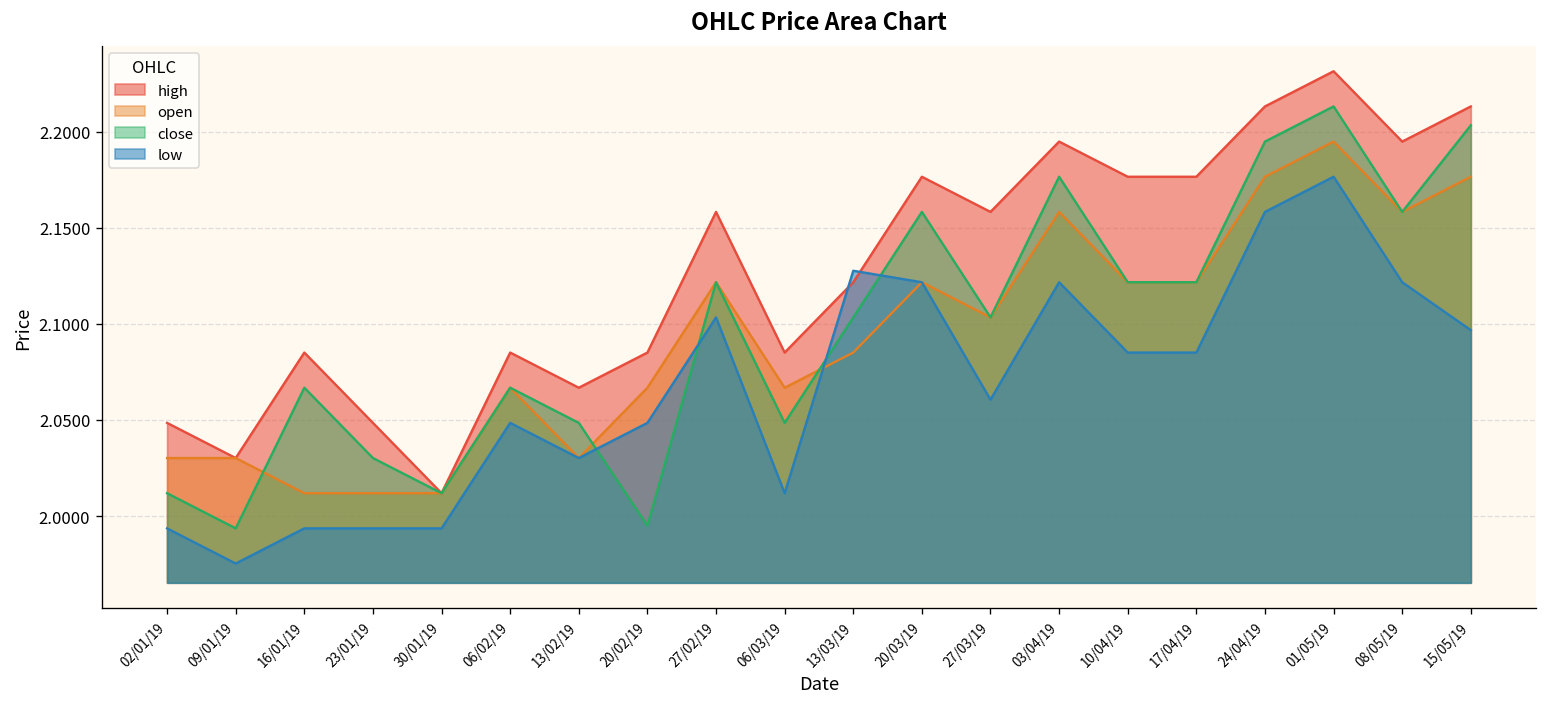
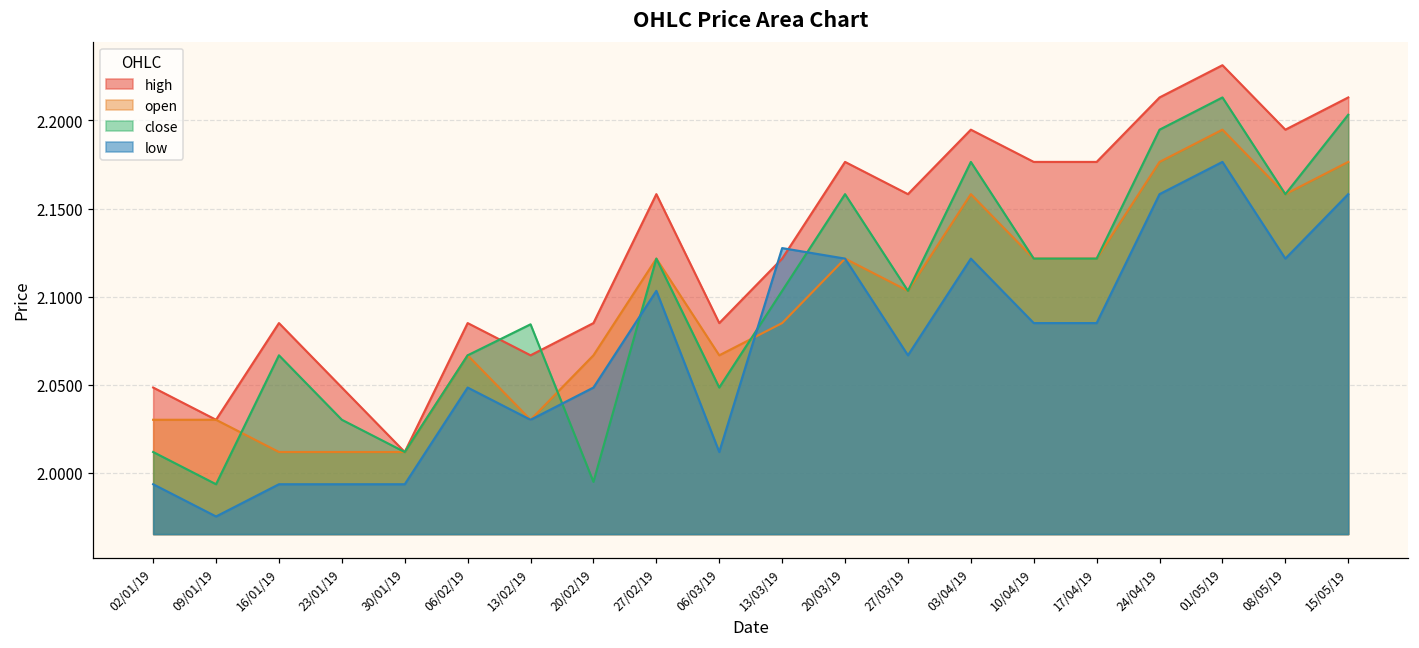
  {
    "close": {
      "02/01/19": 2.012,
      "09/01/19": 1.994,
      "16/01/19": 2.067,
      "23/01/19": 2.030,
-     "13/02/19": 2.048,
+     "13/02/19": 2.084,
      "20/02/19": 1.995,
      "06/03/19": 2.048,
      "13/03/19": 2.103,
      "20/03/19": 2.158,
      "03/04/19": 2.176,
      "24/04/19": 2.195,
      "01/05/19": 2.213,
      "15/05/19": 2.203
    },
    "low": {
      "02/01/19": 1.994,
      "09/01/19": 1.975,
      "16/01/19": 1.994,
      "23/01/19": 1.994,
      "30/01/19": 1.994,
      "06/02/19": 2.048,
      "20/02/19": 2.048,
      "27/02/19": 2.103,
      "06/03/19": 2.012,
      "13/03/19": 2.128,
-     "27/03/19": 2.061,
+     "27/03/19": 2.067,
      "03/04/19": 2.122,
      "10/04/19": 2.085,
      "17/04/19": 2.085,
      "24/04/19": 2.158,
      "01/05/19": 2.176,
      "08/05/19": 2.122,
-     "15/05/19": 2.097
+     "15/05/19": 2.158
    }
  }
